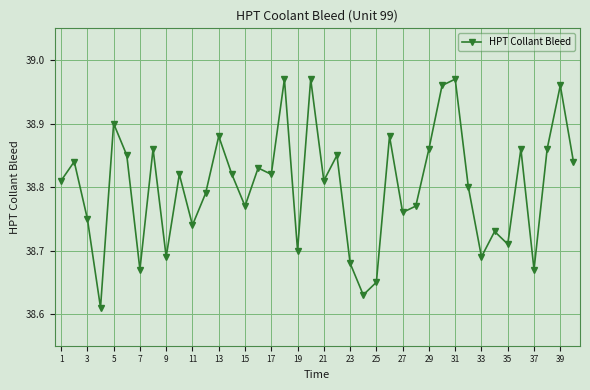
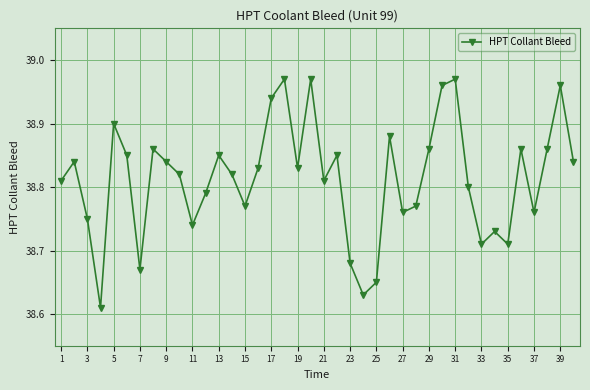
  {
    "1": 38.81,
    "3": 38.75,
    "5": 38.90,
    "7": 38.67,
-   "9": 38.69,
+   "9": 38.84,
    "11": 38.74,
-   "13": 38.88,
+   "13": 38.85,
    "15": 38.77,
-   "17": 38.82,
-   "19": 38.70,
+   "17": 38.94,
+   "19": 38.83,
    "21": 38.81,
    "23": 38.68,
    "25": 38.65,
    "27": 38.76,
    "29": 38.86,
    "31": 38.97,
-   "33": 38.69,
+   "33": 38.71,
    "35": 38.71,
-   "37": 38.67,
+   "37": 38.76,
    "39": 38.96
  }
